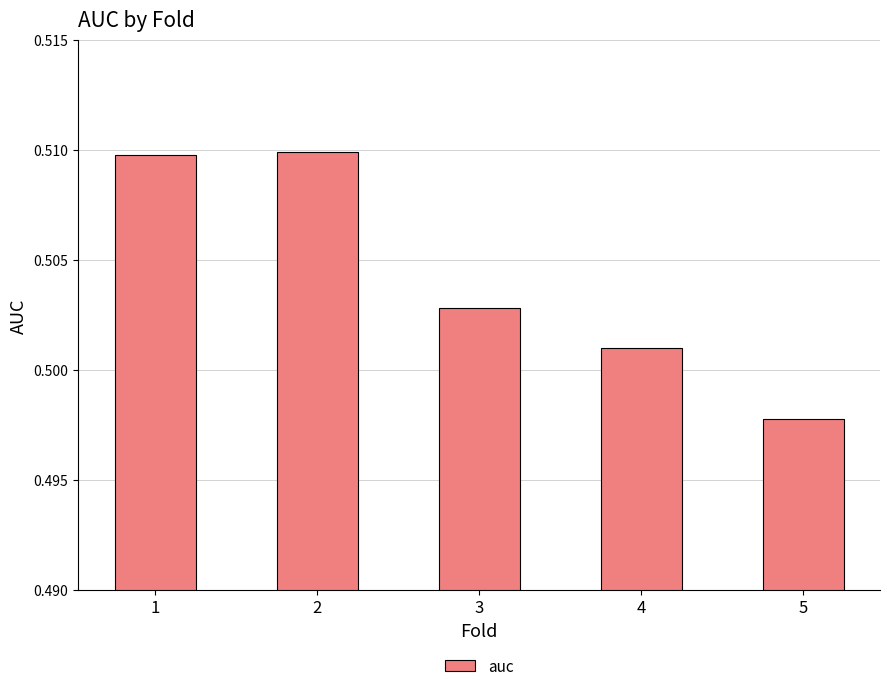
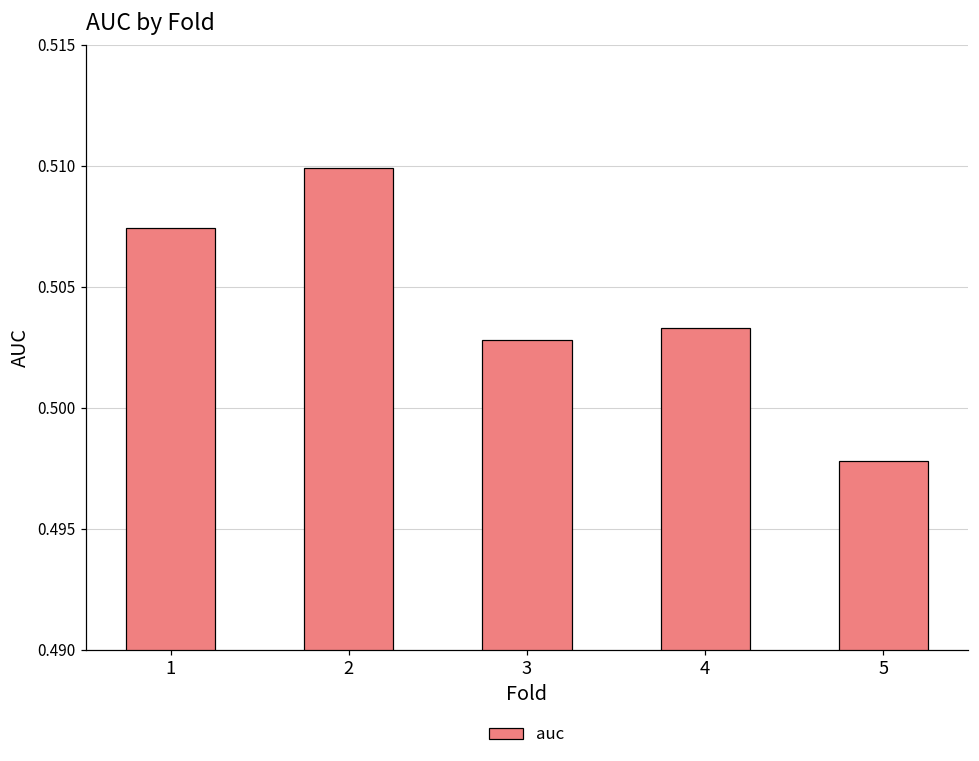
  {
-   "1": 0.5098,
+   "1": 0.5074,
    "2": 0.5099,
    "3": 0.5028,
-   "4": 0.5010,
+   "4": 0.5033,
    "5": 0.4978
  }
